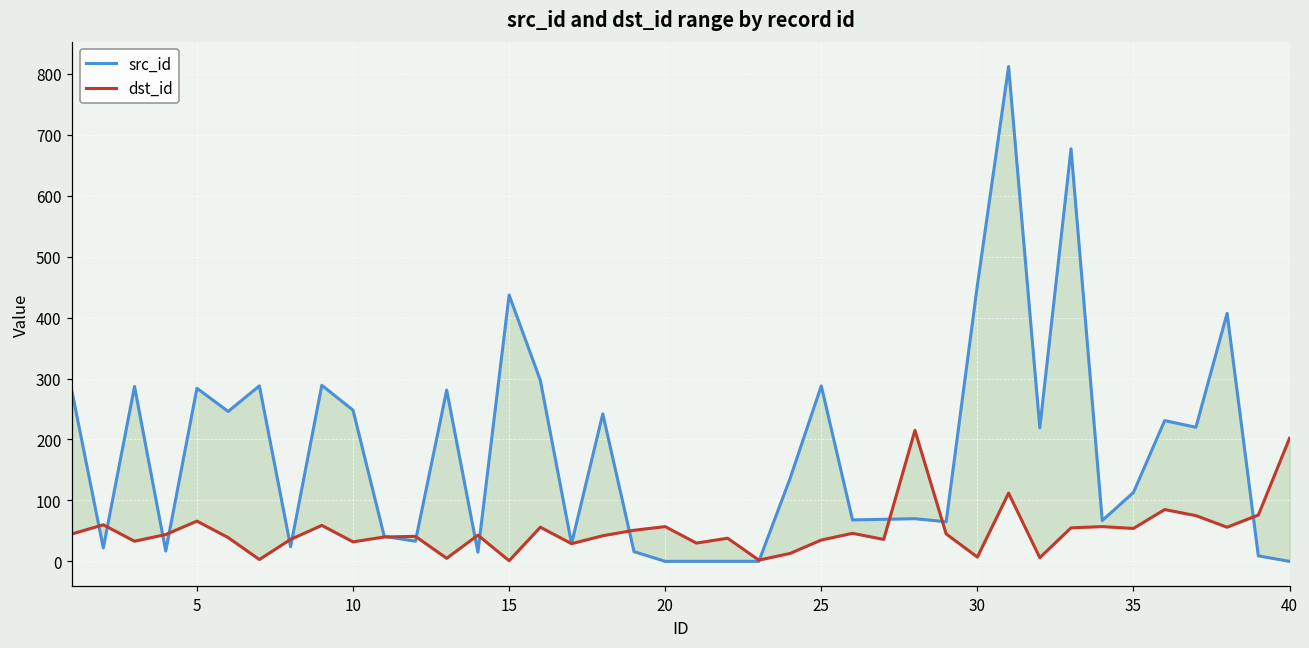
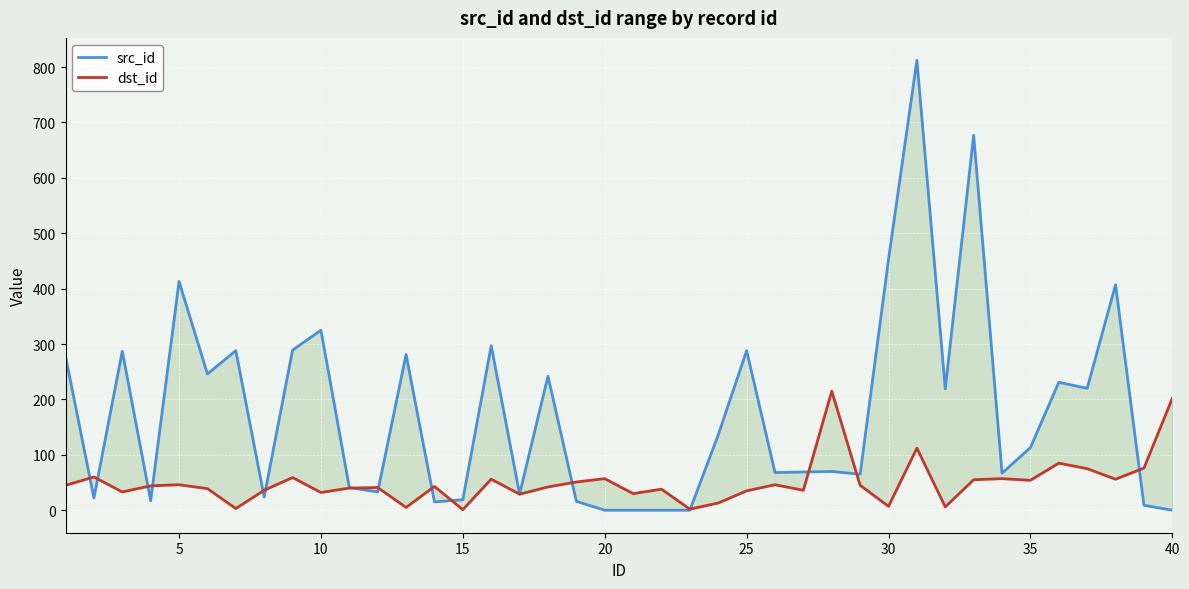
  {
    "src_id": {
-     "5": 280,
-     "10": 250,
-     "15": 440,
+     "5": 410,
+     "10": 330,
+     "15": 20,
      "20": 0,
      "40": 0
    },
    "dst_id": {
-     "5": 70,
+     "5": 50,
      "10": 30,
      "15": 0,
      "25": 40,
      "30": 10,
      "35": 50
    }
  }
